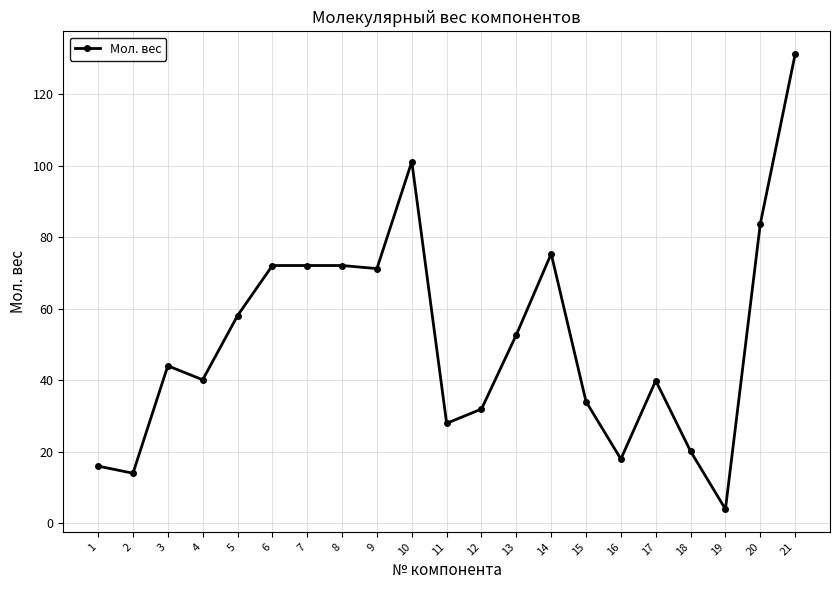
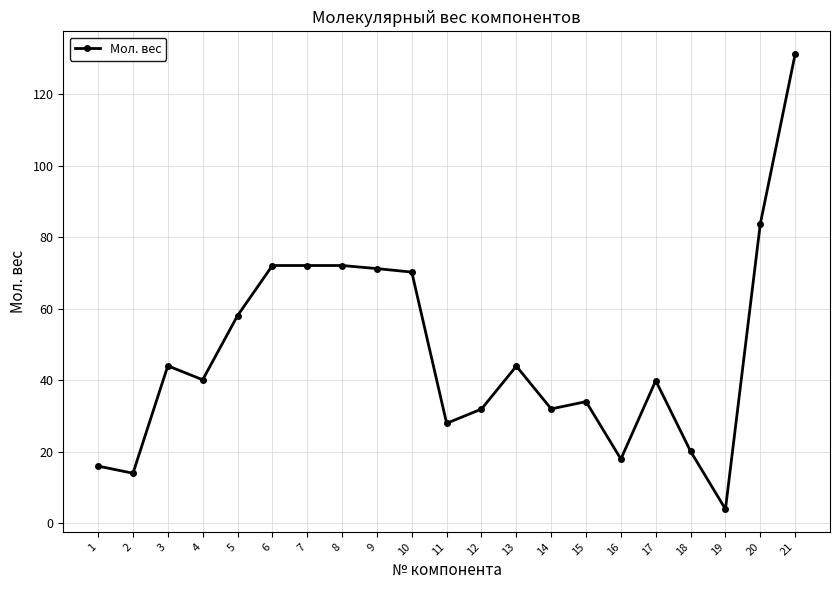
  {
    "1": 16,
    "2": 14,
    "3": 44,
    "4": 40,
    "5": 58,
    "6": 72,
    "7": 72,
    "8": 72,
    "9": 71,
-   "10": 101,
+   "10": 70,
    "11": 28,
    "12": 32,
-   "13": 53,
-   "14": 75,
+   "13": 44,
+   "14": 32,
    "15": 34,
    "16": 18,
    "17": 40,
    "18": 20,
    "19": 4,
    "20": 84,
    "21": 131
  }
